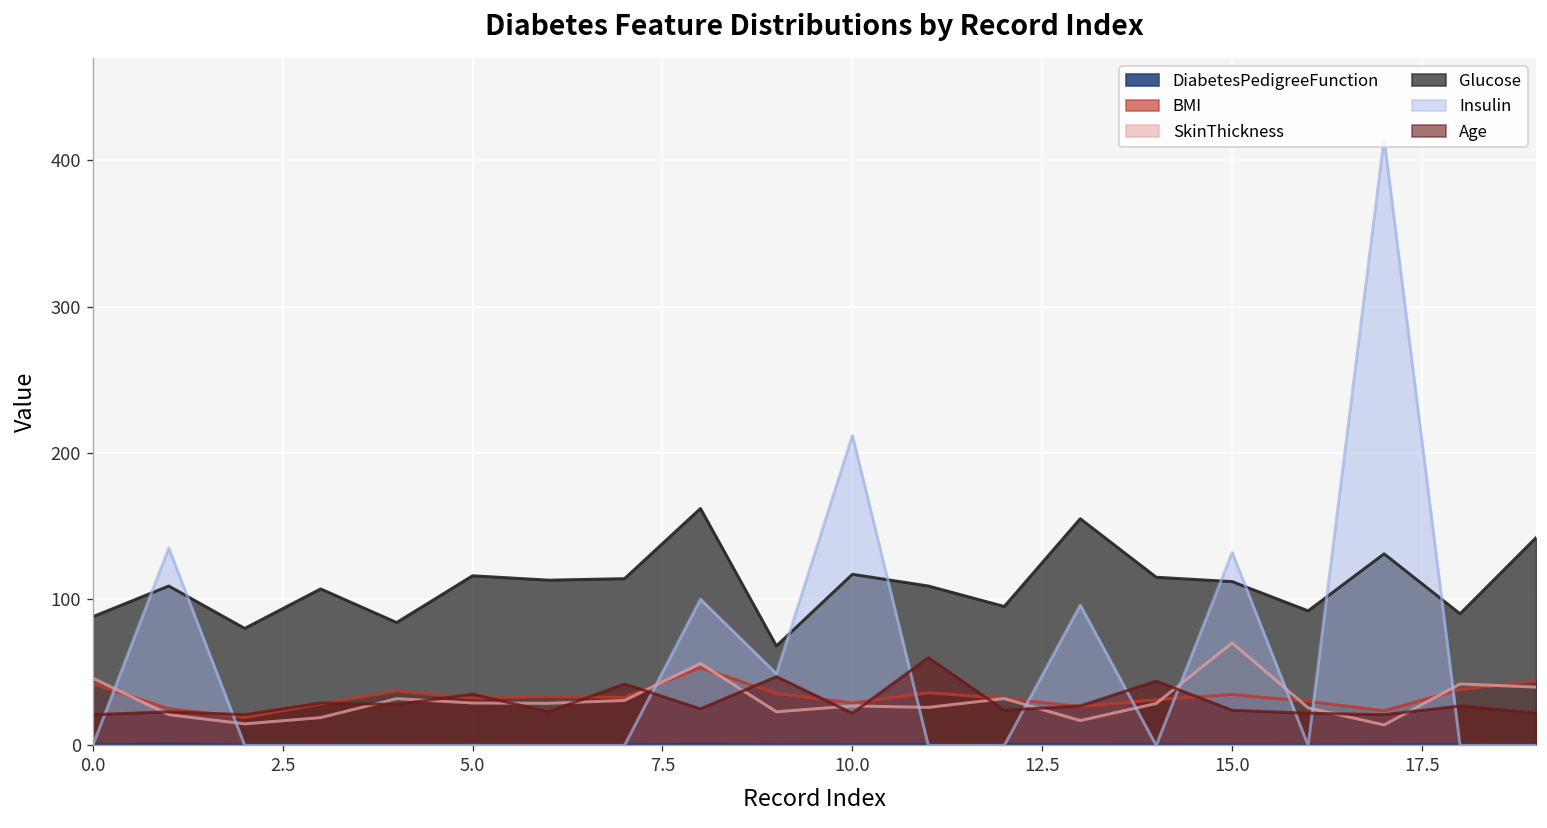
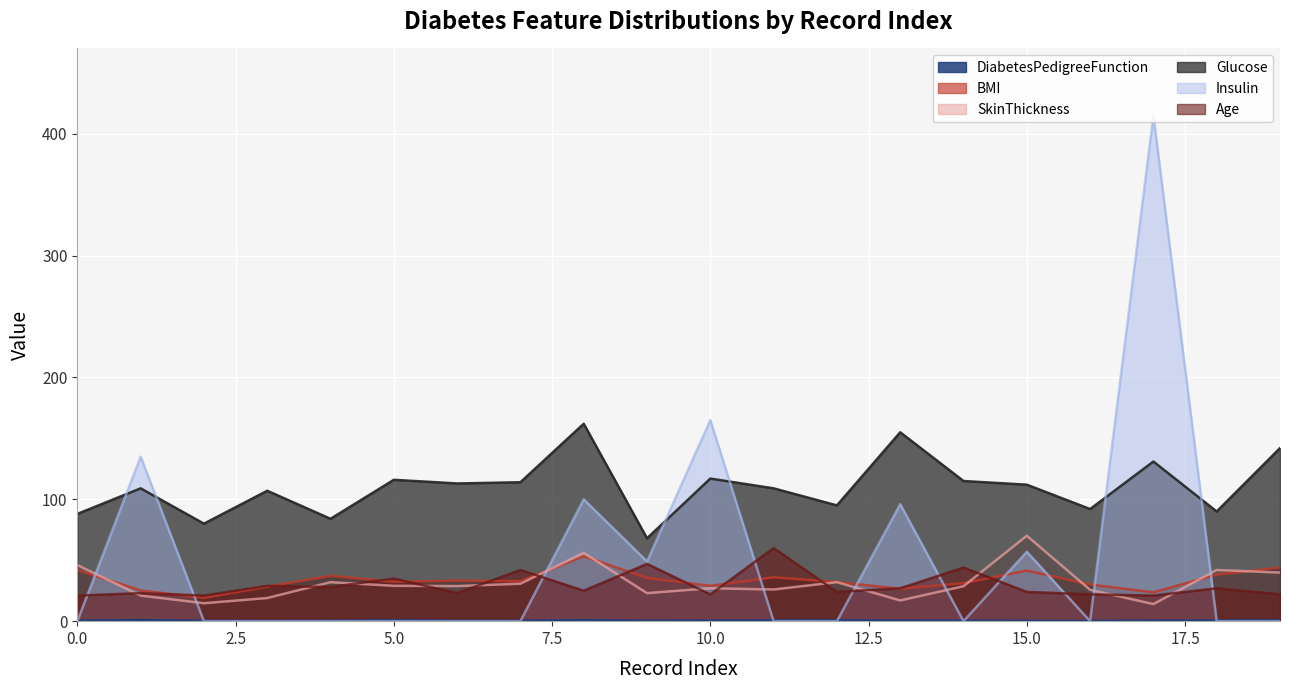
  {
    "DiabetesPedigreeFunction": {
      "10.0": 0,
      "15.0": 0
    },
    "BMI": {
      "0.0": 42,
      "5.0": 32,
-     "15.0": 35
+     "15.0": 42
    },
    "SkinThickness": {
      "0.0": 46,
      "5.0": 29,
      "15.0": 70
    },
    "Glucose": {
      "0.0": 88,
      "5.0": 116,
      "10.0": 117,
      "15.0": 112
    },
    "Insulin": {
-     "10.0": 212,
-     "15.0": 132
+     "10.0": 165,
+     "15.0": 57
    },
    "Age": {
      "0.0": 21,
      "5.0": 35,
      "10.0": 22,
      "15.0": 24
    }
  }
